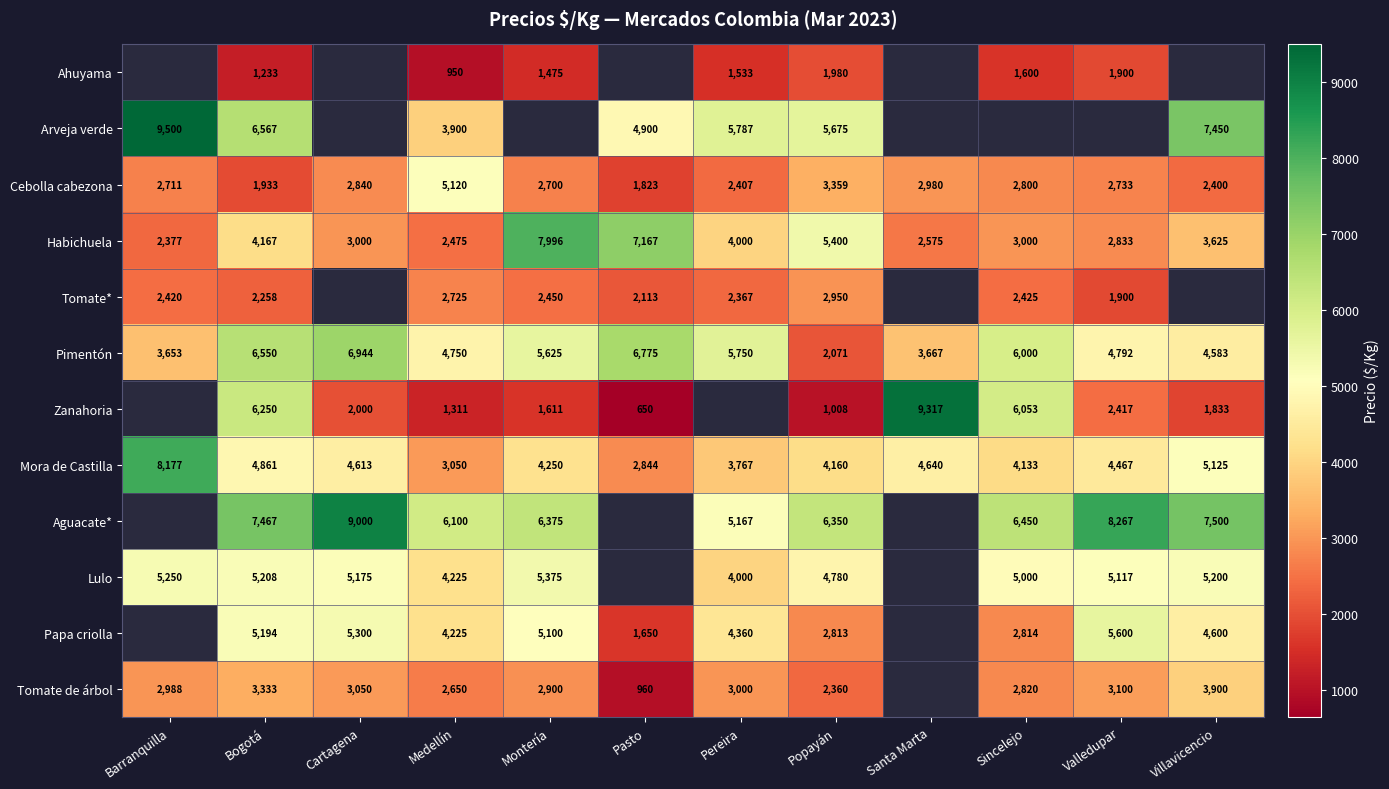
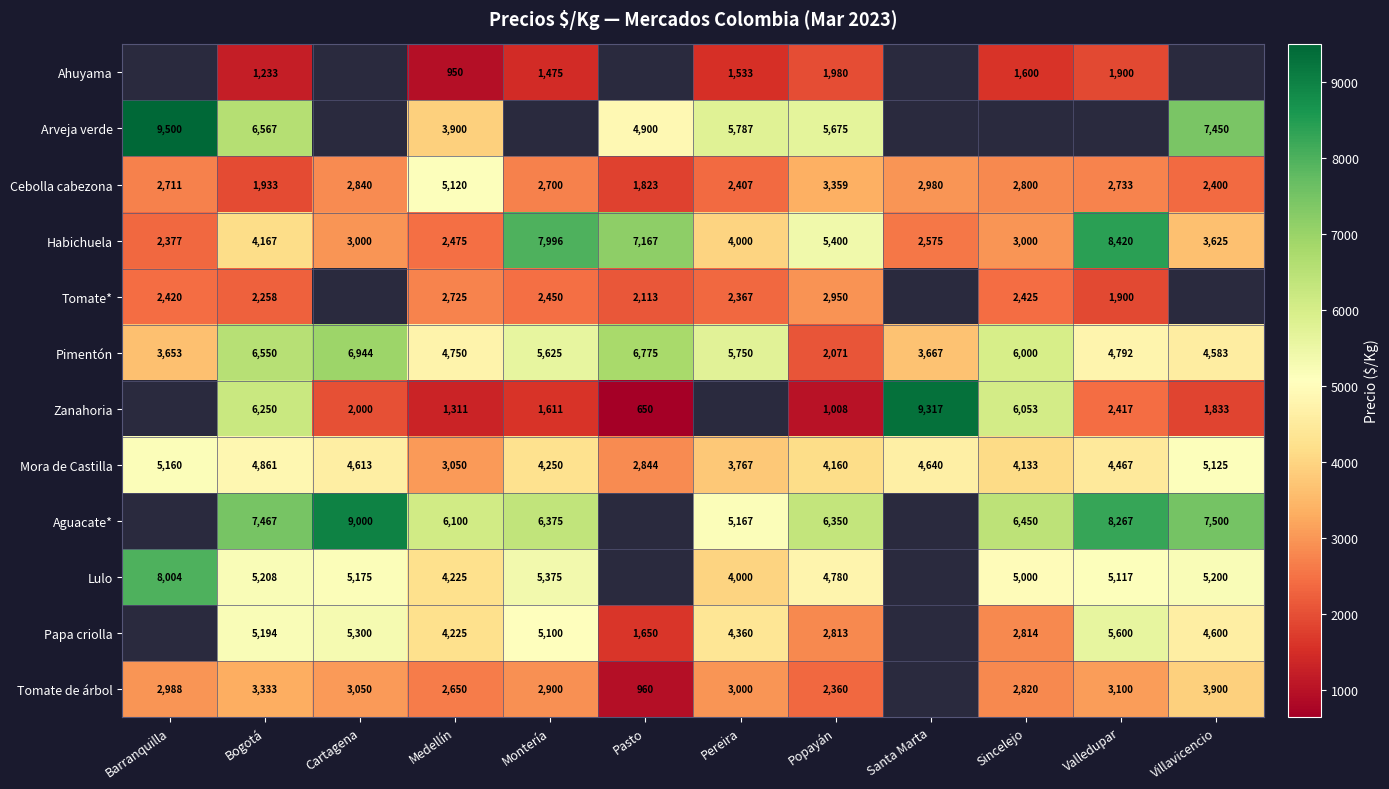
  {
    "Ahuyama": {
      "Bogotá": "1,233",
      "Medellín": "950",
      "Montería": "1,475",
      "Pereira": "1,533",
      "Popayán": "1,980",
      "Sincelejo": "1,600",
      "Valledupar": "1,900"
    },
    "Arveja verde": {
      "Barranquilla": "9,500",
      "Bogotá": "6,567",
      "Medellín": "3,900",
      "Pasto": "4,900",
      "Pereira": "5,787",
      "Popayán": "5,675",
      "Villavicencio": "7,450"
    },
    "Cebolla cabezona": {
      "Barranquilla": "2,711",
      "Bogotá": "1,933",
      "Cartagena": "2,840",
      "Medellín": "5,120",
      "Montería": "2,700",
      "Pasto": "1,823",
      "Pereira": "2,407",
      "Popayán": "3,359",
      "Santa Marta": "2,980",
      "Sincelejo": "2,800",
      "Valledupar": "2,733",
      "Villavicencio": "2,400"
    },
    "Habichuela": {
      "Barranquilla": "2,377",
      "Bogotá": "4,167",
      "Cartagena": "3,000",
      "Medellín": "2,475",
      "Montería": "7,996",
      "Pasto": "7,167",
      "Pereira": "4,000",
      "Popayán": "5,400",
      "Santa Marta": "2,575",
      "Sincelejo": "3,000",
-     "Valledupar": "2,833",
+     "Valledupar": "8,420",
      "Villavicencio": "3,625"
    },
    "Tomate*": {
      "Barranquilla": "2,420",
      "Bogotá": "2,258",
      "Medellín": "2,725",
      "Montería": "2,450",
      "Pasto": "2,113",
      "Pereira": "2,367",
      "Popayán": "2,950",
      "Sincelejo": "2,425",
      "Valledupar": "1,900"
    },
    "Pimentón": {
      "Barranquilla": "3,653",
      "Bogotá": "6,550",
      "Cartagena": "6,944",
      "Medellín": "4,750",
      "Montería": "5,625",
      "Pasto": "6,775",
      "Pereira": "5,750",
      "Popayán": "2,071",
      "Santa Marta": "3,667",
      "Sincelejo": "6,000",
      "Valledupar": "4,792",
      "Villavicencio": "4,583"
    },
    "Zanahoria": {
      "Bogotá": "6,250",
      "Cartagena": "2,000",
      "Medellín": "1,311",
      "Montería": "1,611",
      "Pasto": "650",
      "Popayán": "1,008",
      "Santa Marta": "9,317",
      "Sincelejo": "6,053",
      "Valledupar": "2,417",
      "Villavicencio": "1,833"
    },
    "Mora de Castilla": {
-     "Barranquilla": "8,177",
+     "Barranquilla": "5,160",
      "Bogotá": "4,861",
      "Cartagena": "4,613",
      "Medellín": "3,050",
      "Montería": "4,250",
      "Pasto": "2,844",
      "Pereira": "3,767",
      "Popayán": "4,160",
      "Santa Marta": "4,640",
      "Sincelejo": "4,133",
      "Valledupar": "4,467",
      "Villavicencio": "5,125"
    },
    "Aguacate*": {
      "Bogotá": "7,467",
      "Cartagena": "9,000",
      "Medellín": "6,100",
      "Montería": "6,375",
      "Pereira": "5,167",
      "Popayán": "6,350",
      "Sincelejo": "6,450",
      "Valledupar": "8,267",
      "Villavicencio": "7,500"
    },
    "Lulo": {
-     "Barranquilla": "5,250",
+     "Barranquilla": "8,004",
      "Bogotá": "5,208",
      "Cartagena": "5,175",
      "Medellín": "4,225",
      "Montería": "5,375",
      "Pereira": "4,000",
      "Popayán": "4,780",
      "Sincelejo": "5,000",
      "Valledupar": "5,117",
      "Villavicencio": "5,200"
    },
    "Papa criolla": {
      "Bogotá": "5,194",
      "Cartagena": "5,300",
      "Medellín": "4,225",
      "Montería": "5,100",
      "Pasto": "1,650",
      "Pereira": "4,360",
      "Popayán": "2,813",
      "Sincelejo": "2,814",
      "Valledupar": "5,600",
      "Villavicencio": "4,600"
    },
    "Tomate de árbol": {
      "Barranquilla": "2,988",
      "Bogotá": "3,333",
      "Cartagena": "3,050",
      "Medellín": "2,650",
      "Montería": "2,900",
      "Pasto": "960",
      "Pereira": "3,000",
      "Popayán": "2,360",
      "Sincelejo": "2,820",
      "Valledupar": "3,100",
      "Villavicencio": "3,900"
    }
  }
